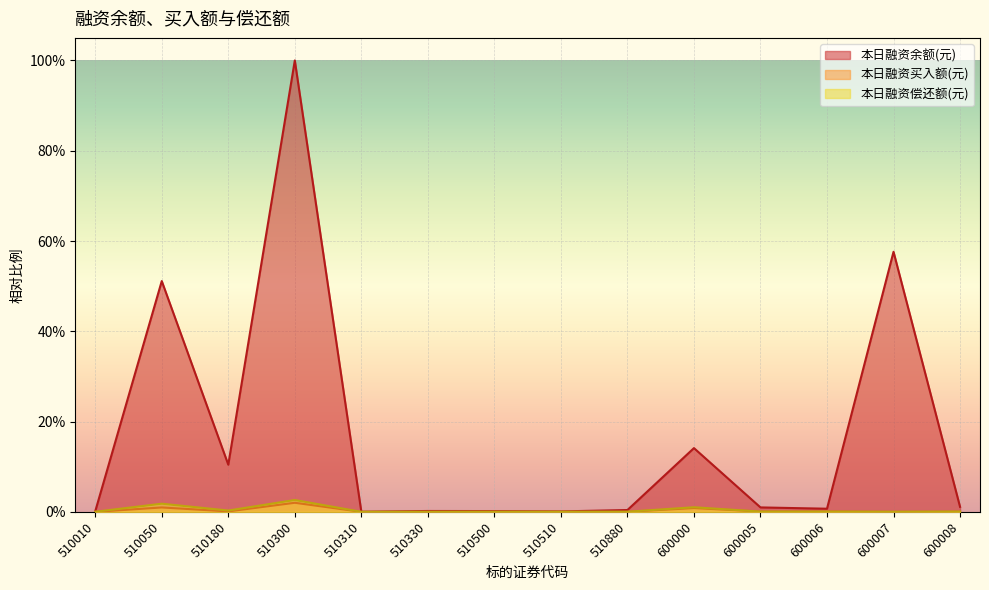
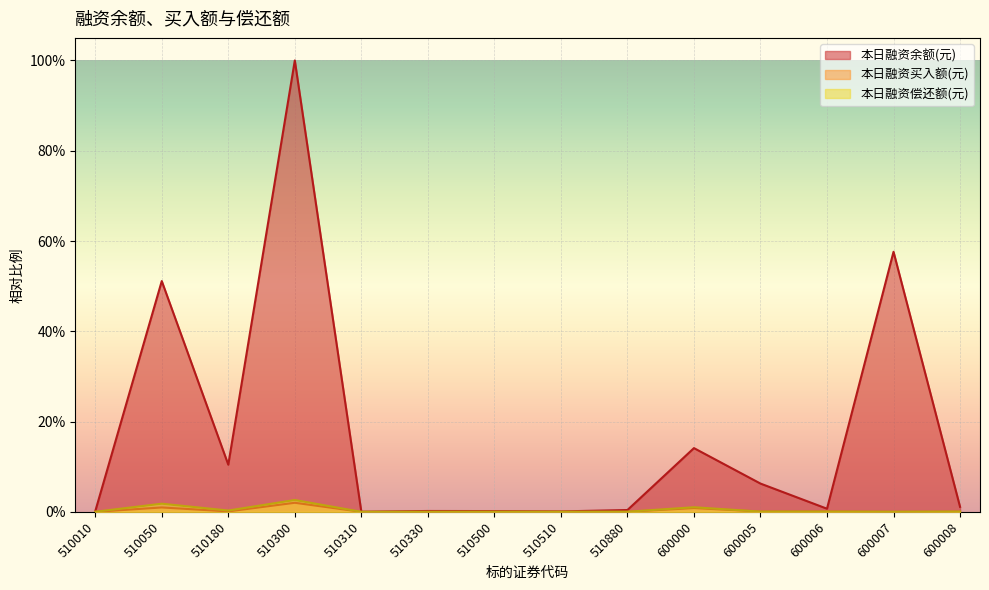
  {
    "本日融资余额(元)": {
      "510050": "51%",
      "510180": "10%",
      "510300": "100%",
      "600000": "14%",
-     "600005": "1%",
+     "600005": "6%",
      "600006": "1%",
      "600007": "58%",
      "600008": "1%"
    }
  }
